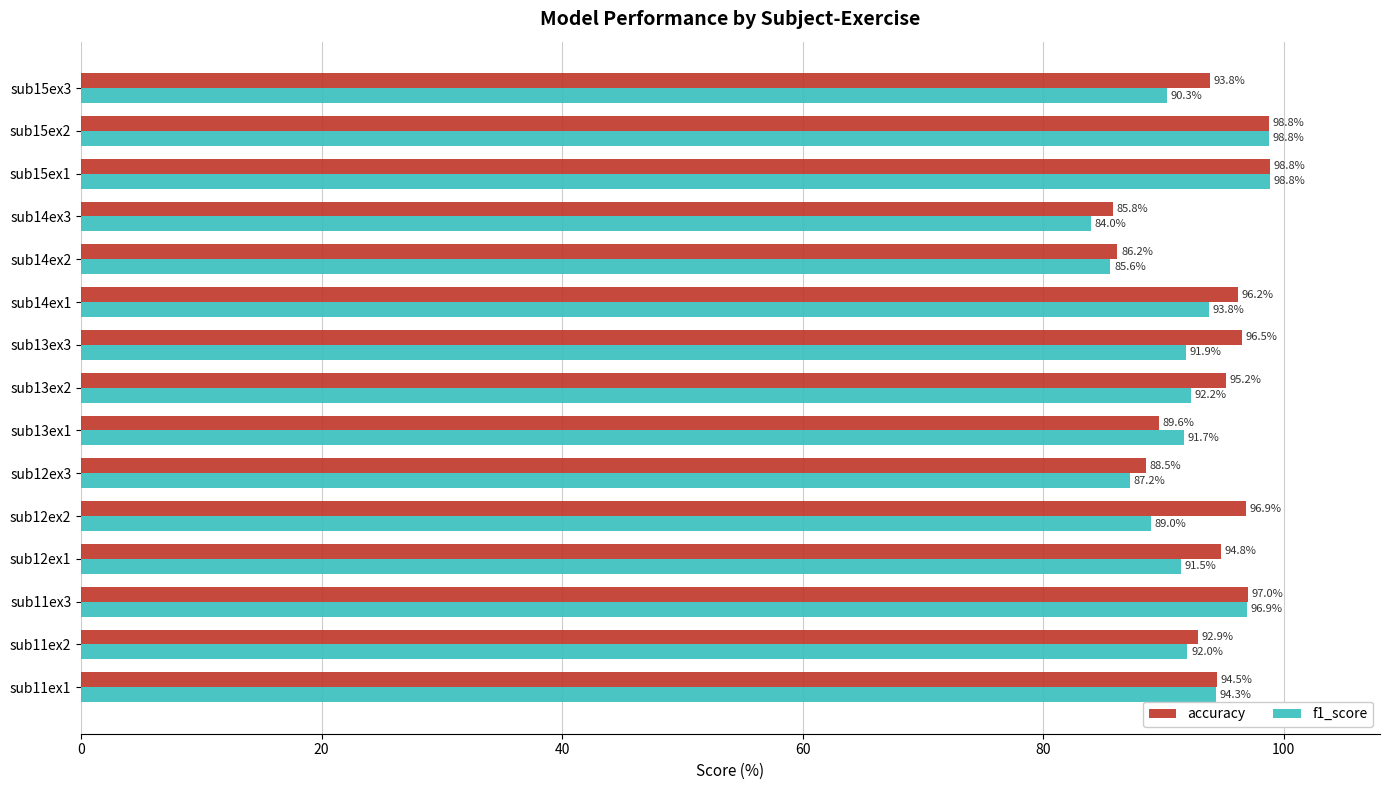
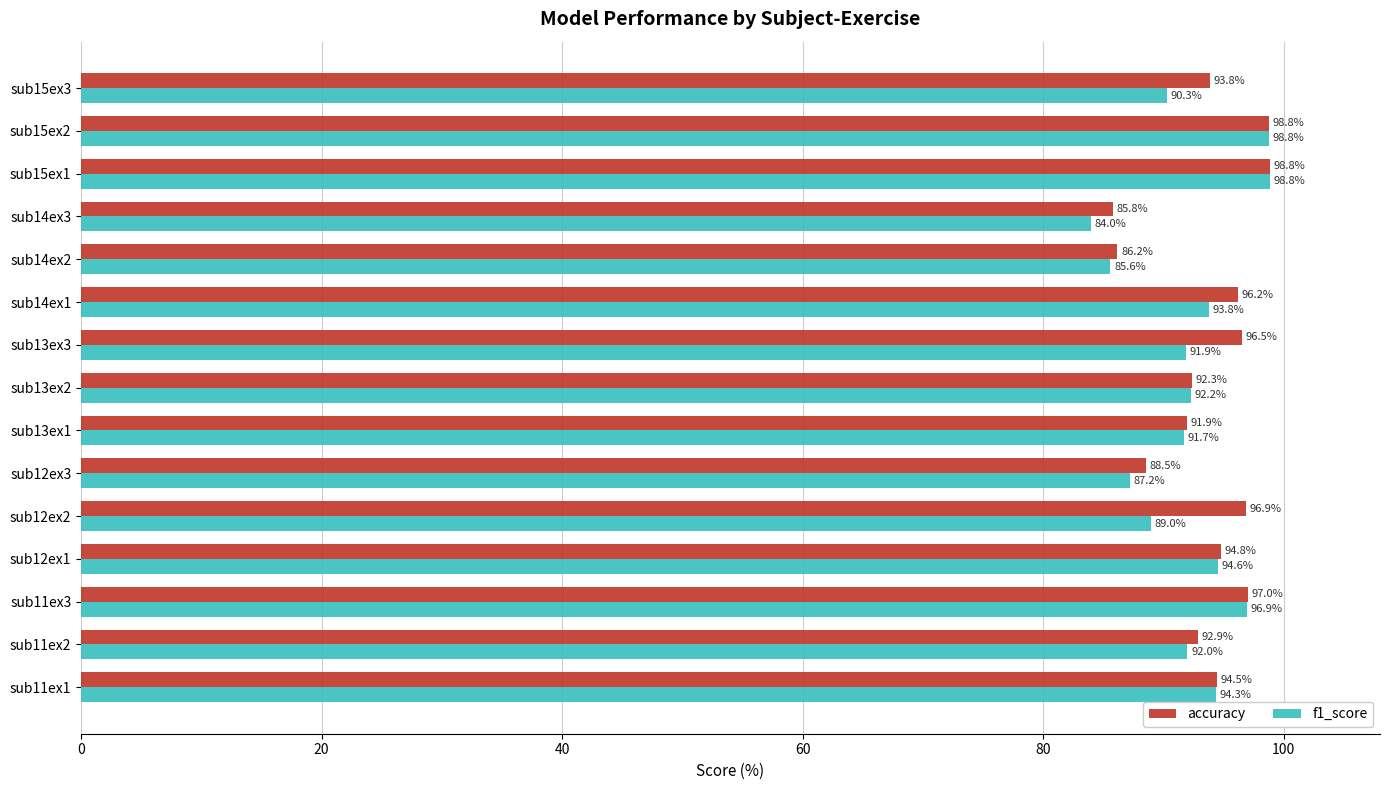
  {
    "accuracy": {
      "sub15ex3": "93.8%",
      "sub15ex2": "98.8%",
      "sub15ex1": "98.8%",
      "sub14ex3": "85.8%",
      "sub14ex2": "86.2%",
      "sub14ex1": "96.2%",
      "sub13ex3": "96.5%",
-     "sub13ex2": "95.2%",
-     "sub13ex1": "89.6%",
+     "sub13ex2": "92.3%",
+     "sub13ex1": "91.9%",
      "sub12ex3": "88.5%",
      "sub12ex2": "96.9%",
      "sub12ex1": "94.8%",
      "sub11ex3": "97.0%",
      "sub11ex2": "92.9%",
      "sub11ex1": "94.5%"
    },
    "f1_score": {
      "sub15ex3": "90.3%",
      "sub15ex2": "98.8%",
      "sub15ex1": "98.8%",
      "sub14ex3": "84.0%",
      "sub14ex2": "85.6%",
      "sub14ex1": "93.8%",
      "sub13ex3": "91.9%",
      "sub13ex2": "92.2%",
      "sub13ex1": "91.7%",
      "sub12ex3": "87.2%",
      "sub12ex2": "89.0%",
-     "sub12ex1": "91.5%",
+     "sub12ex1": "94.6%",
      "sub11ex3": "96.9%",
      "sub11ex2": "92.0%",
      "sub11ex1": "94.3%"
    }
  }
